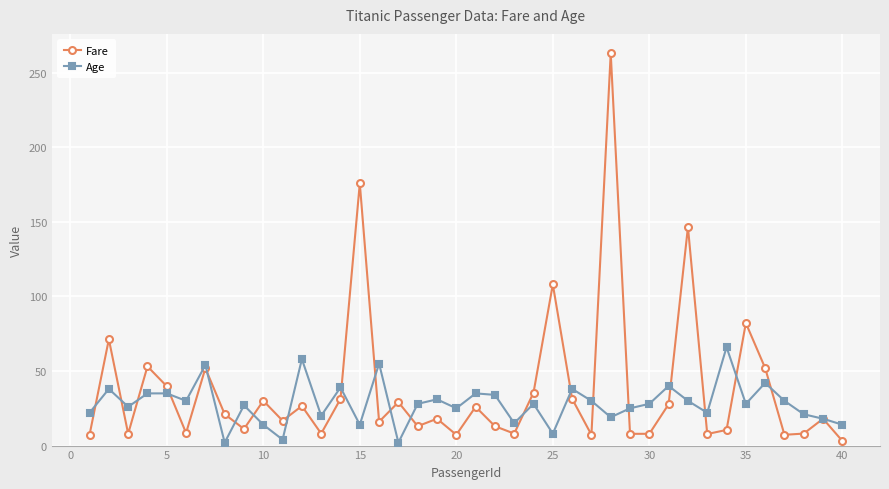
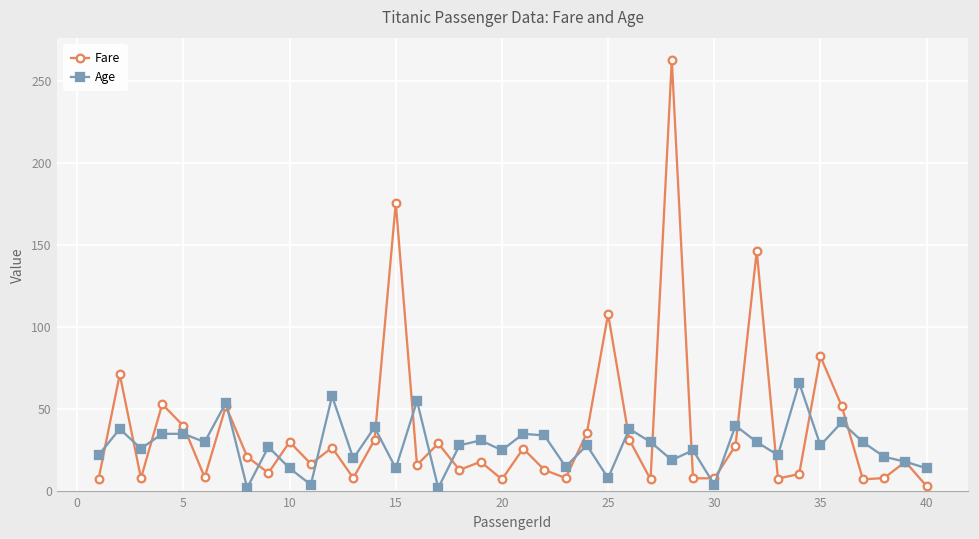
  {
    "Fare": {
      "5": 40,
      "10": 30,
      "15": 176,
      "20": 7,
      "25": 108,
      "30": 8,
      "35": 82,
      "40": 3
    },
    "Age": {
      "5": 35,
      "10": 14,
      "15": 14,
      "20": 25,
      "25": 8,
-     "30": 28,
+     "30": 4,
      "35": 28,
      "40": 14
    }
  }
